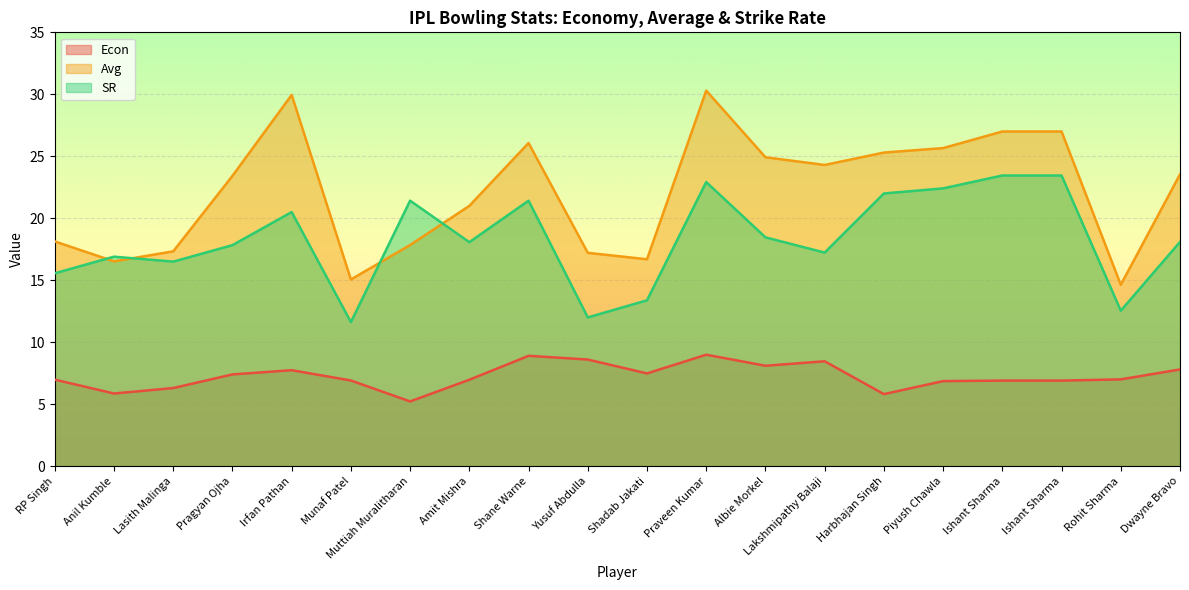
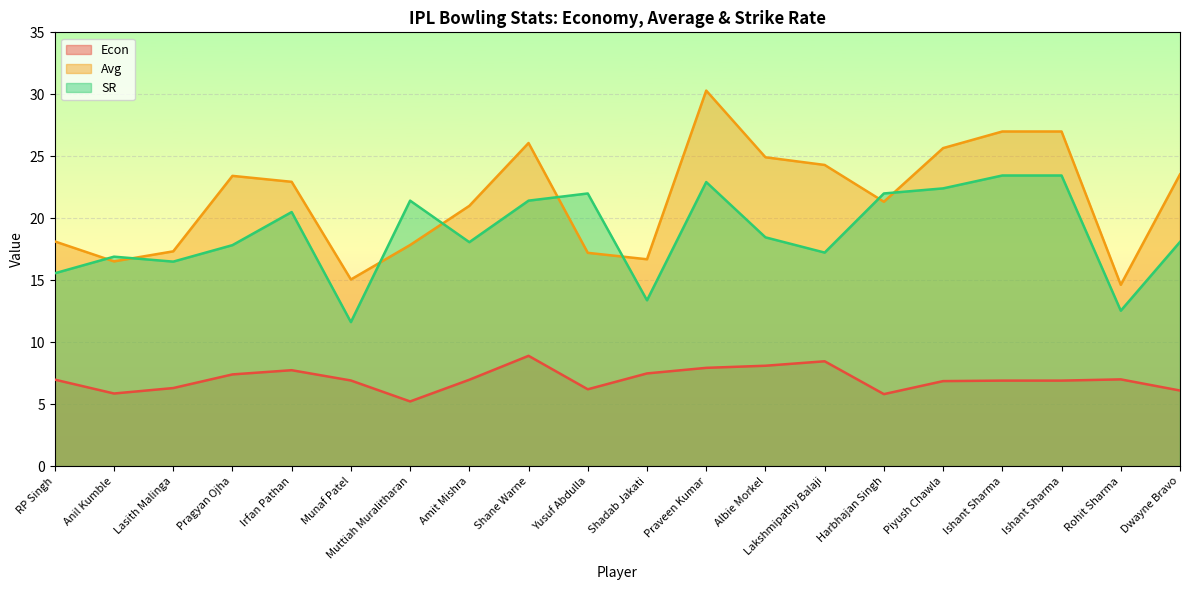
  {
    "Econ": {
      "RP Singh": 7.0,
      "Anil Kumble": 5.9,
      "Lasith Malinga": 6.3,
      "Pragyan Ojha": 7.4,
      "Irfan Pathan": 7.7,
      "Munaf Patel": 6.9,
      "Muttiah Muralitharan": 5.2,
      "Amit Mishra": 7.0,
      "Shane Warne": 8.9,
-     "Yusuf Abdulla": 8.6,
+     "Yusuf Abdulla": 6.2,
      "Shadab Jakati": 7.5,
-     "Praveen Kumar": 9.0,
+     "Praveen Kumar": 7.9,
      "Albie Morkel": 8.1,
      "Lakshmipathy Balaji": 8.5,
      "Harbhajan Singh": 5.8,
      "Piyush Chawla": 6.9,
      "Rohit Sharma": 7.0,
-     "Dwayne Bravo": 7.8
+     "Dwayne Bravo": 6.1
    },
    "Avg": {
      "RP Singh": 18.1,
      "Anil Kumble": 16.5,
      "Lasith Malinga": 17.3,
      "Pragyan Ojha": 23.4,
-     "Irfan Pathan": 30.0,
+     "Irfan Pathan": 22.9,
      "Munaf Patel": 15.1,
      "Muttiah Muralitharan": 17.8,
      "Amit Mishra": 21.0,
      "Shane Warne": 26.1,
      "Yusuf Abdulla": 17.2,
      "Shadab Jakati": 16.7,
      "Praveen Kumar": 30.3,
      "Albie Morkel": 24.9,
      "Lakshmipathy Balaji": 24.3,
-     "Harbhajan Singh": 25.3,
+     "Harbhajan Singh": 21.3,
      "Piyush Chawla": 25.7,
      "Rohit Sharma": 14.6,
      "Dwayne Bravo": 23.5
    },
    "SR": {
      "RP Singh": 15.6,
      "Anil Kumble": 17,
      "Lasith Malinga": 16.5,
      "Pragyan Ojha": 18,
      "Irfan Pathan": 20.5,
      "Munaf Patel": 11.6,
      "Muttiah Muralitharan": 21.4,
      "Amit Mishra": 18,
      "Shane Warne": 21.4,
-     "Yusuf Abdulla": 12,
+     "Yusuf Abdulla": 22,
      "Shadab Jakati": 13.4,
      "Praveen Kumar": 23,
      "Albie Morkel": 18.5,
      "Lakshmipathy Balaji": 17.2,
      "Harbhajan Singh": 22,
      "Piyush Chawla": 22.4,
      "Rohit Sharma": 12.5,
      "Dwayne Bravo": 18
    }
  }
